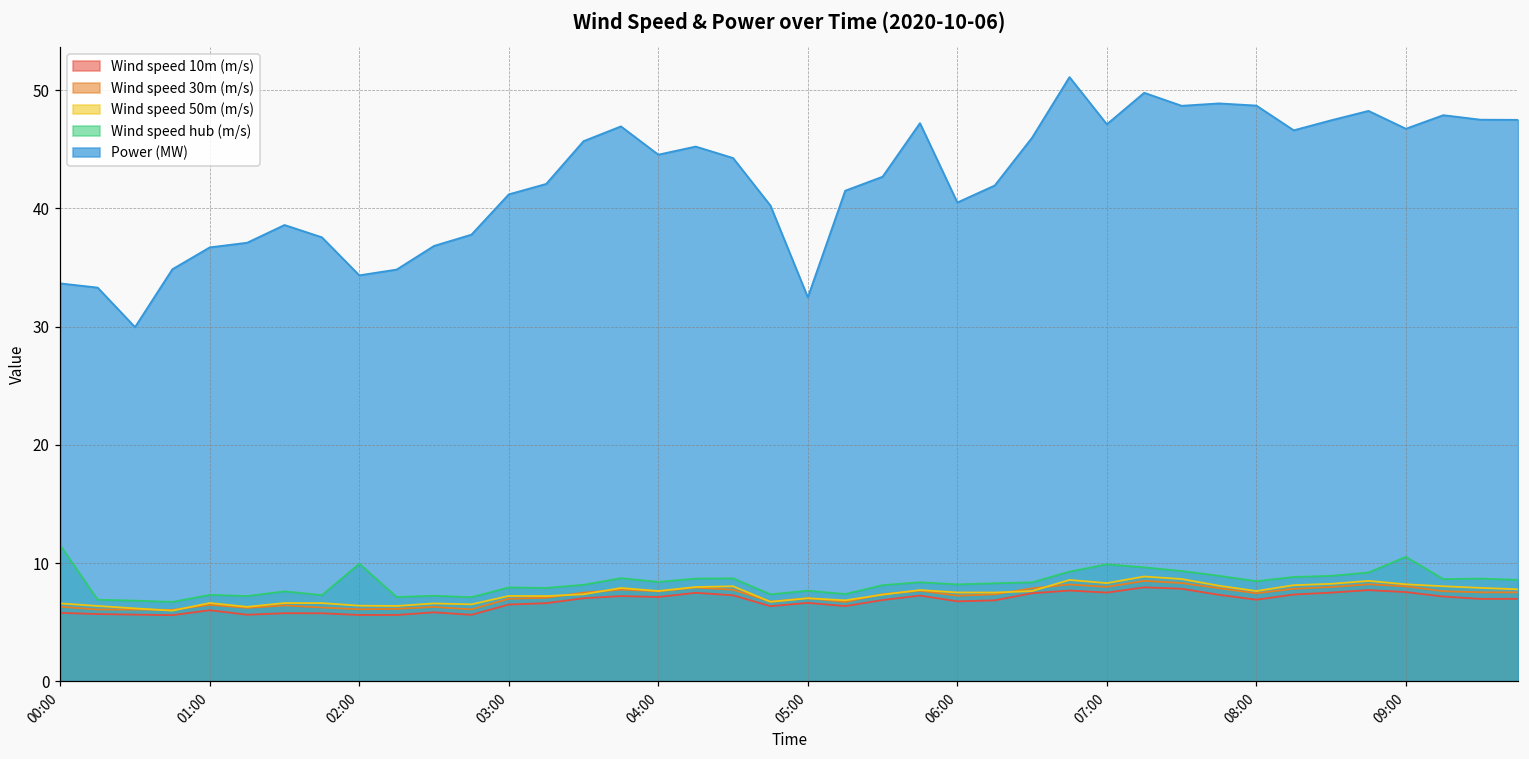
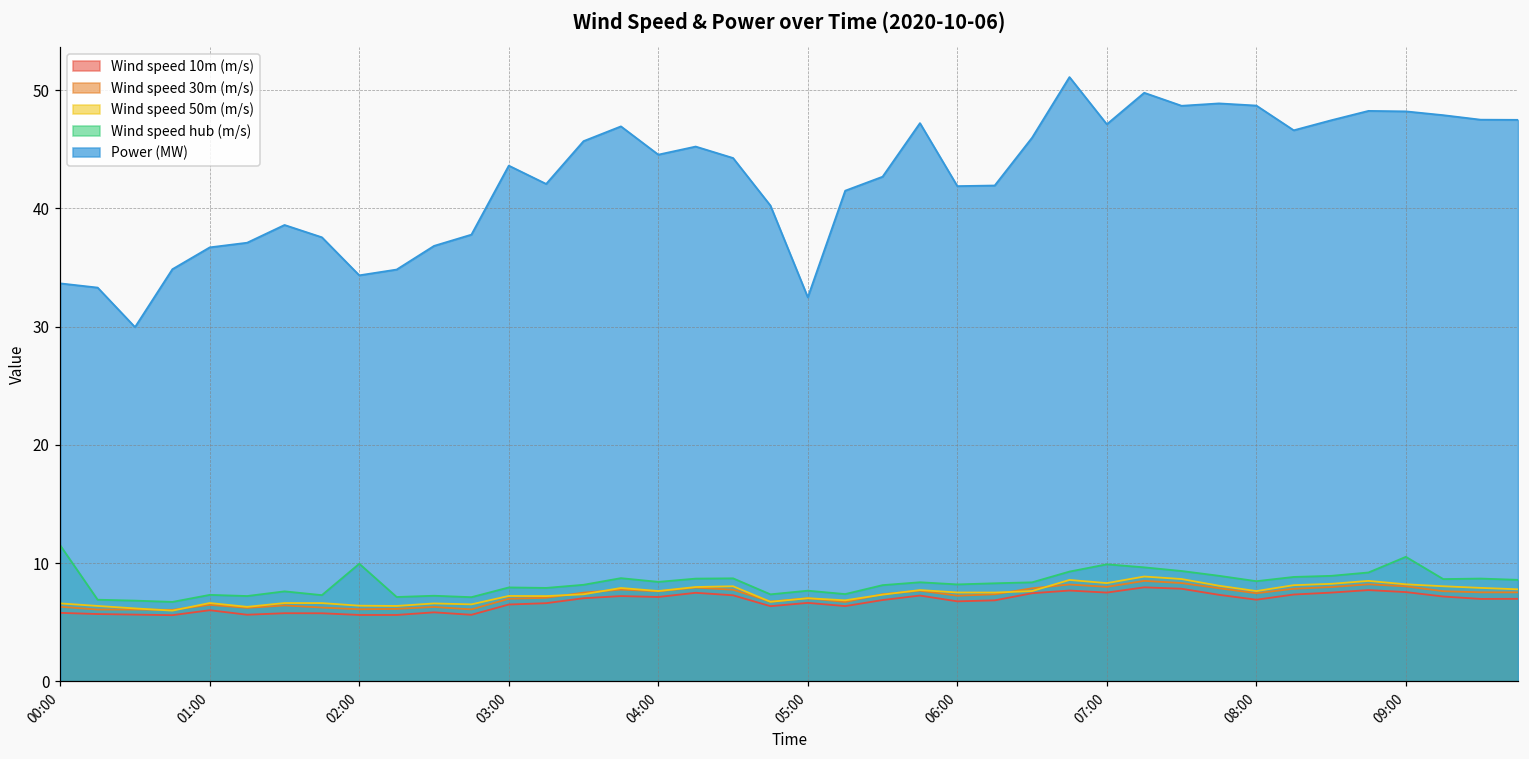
  {
    "Wind speed 50m (m/s)": {
      "00:00": 6.6,
      "02:00": 6.4,
      "03:00": 7.2,
      "06:00": 7.5,
      "07:00": 8.3
    },
    "Wind speed hub (m/s)": {
      "00:00": 11.5,
      "01:00": 7.3,
      "02:00": 9.9,
      "03:00": 7.9,
      "04:00": 8.4,
      "05:00": 7.7,
      "06:00": 8.2,
      "07:00": 9.9,
      "08:00": 8.5,
      "09:00": 10.5
    },
    "Power (MW)": {
      "00:00": 33.6,
      "01:00": 36.7,
      "02:00": 34.3,
-     "03:00": 41.2,
+     "03:00": 43.6,
      "04:00": 44.5,
      "05:00": 32.5,
-     "06:00": 40.5,
+     "06:00": 41.9,
      "07:00": 47.1,
      "08:00": 48.7,
-     "09:00": 46.7
+     "09:00": 48.2
    }
  }
